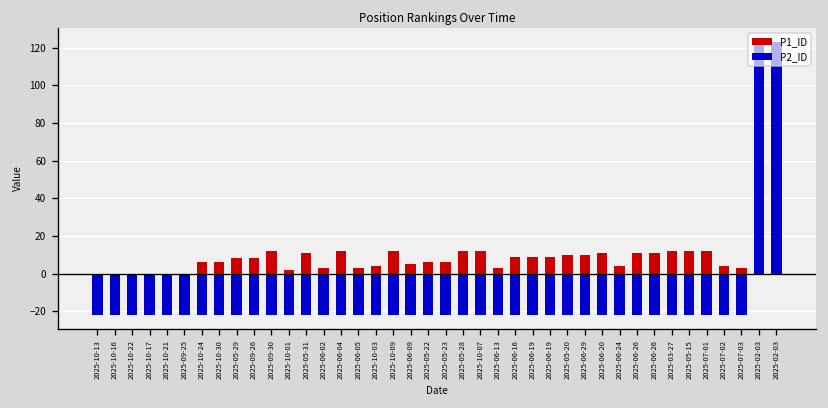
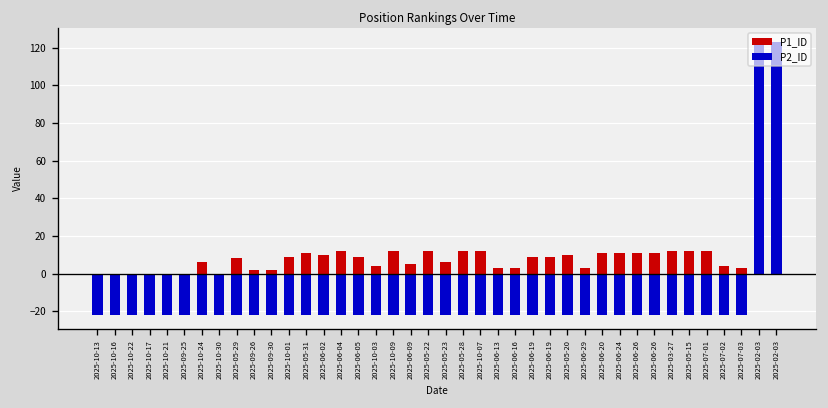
  {
    "P1_ID": {
      "2025-09-25": 0,
      "2025-10-24": 6,
-     "2025-10-30": 6,
+     "2025-10-30": 0,
      "2025-05-29": 8,
-     "2025-09-26": 8,
-     "2025-09-30": 12,
-     "2025-10-01": 2,
+     "2025-09-26": 2,
+     "2025-09-30": 2,
+     "2025-10-01": 9,
      "2025-05-31": 11,
-     "2025-06-02": 3,
+     "2025-06-02": 10,
      "2025-06-04": 12,
-     "2025-06-05": 3,
+     "2025-06-05": 9,
      "2025-10-03": 4,
      "2025-10-09": 12,
      "2025-06-09": 5,
-     "2025-05-22": 6,
+     "2025-05-22": 12,
      "2025-05-23": 6,
      "2025-05-28": 12,
      "2025-10-07": 12,
      "2025-06-13": 3,
-     "2025-06-16": 9,
+     "2025-06-16": 3,
      "2025-05-20": 10,
-     "2025-06-29": 10,
+     "2025-06-29": 3,
      "2025-06-20": 11,
-     "2025-06-24": 4,
+     "2025-06-24": 11,
      "2025-03-27": 12,
      "2025-05-15": 12,
      "2025-07-01": 12,
      "2025-07-02": 4,
      "2025-07-03": 3
    },
    "P2_ID": {
      "2025-10-13": -22,
      "2025-10-16": -22,
      "2025-10-22": -22,
      "2025-10-17": -22,
      "2025-10-21": -22,
      "2025-09-25": -22,
      "2025-10-24": -22,
      "2025-10-30": -22,
      "2025-05-29": -22,
      "2025-09-26": -22,
      "2025-09-30": -22,
      "2025-10-01": -22,
      "2025-05-31": -22,
      "2025-06-02": -22,
      "2025-06-04": -22,
      "2025-06-05": -22,
      "2025-10-03": -22,
      "2025-10-09": -22,
      "2025-06-09": -22,
      "2025-05-22": -22,
      "2025-05-23": -22,
      "2025-05-28": -22,
      "2025-10-07": -22,
      "2025-06-13": -22,
      "2025-06-16": -22,
      "2025-05-20": -22,
      "2025-06-29": -22,
      "2025-06-20": -22,
      "2025-06-24": -22,
      "2025-03-27": -22,
      "2025-05-15": -22,
      "2025-07-01": -22,
      "2025-07-02": -22,
      "2025-07-03": -22
    }
  }
